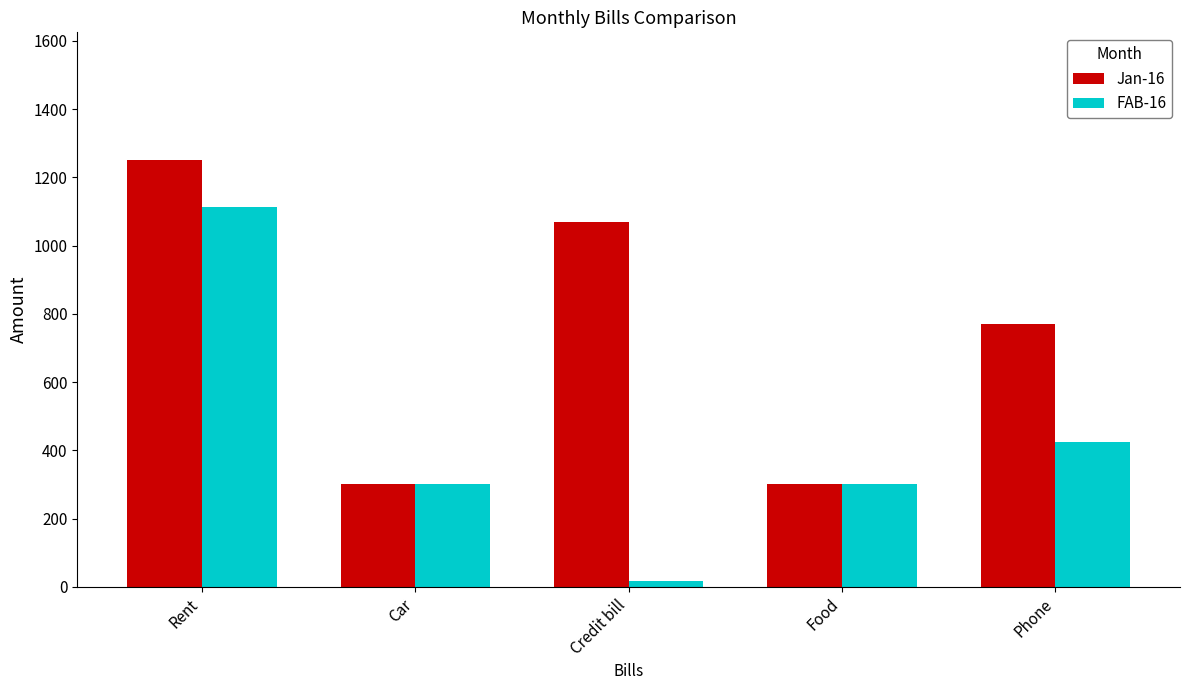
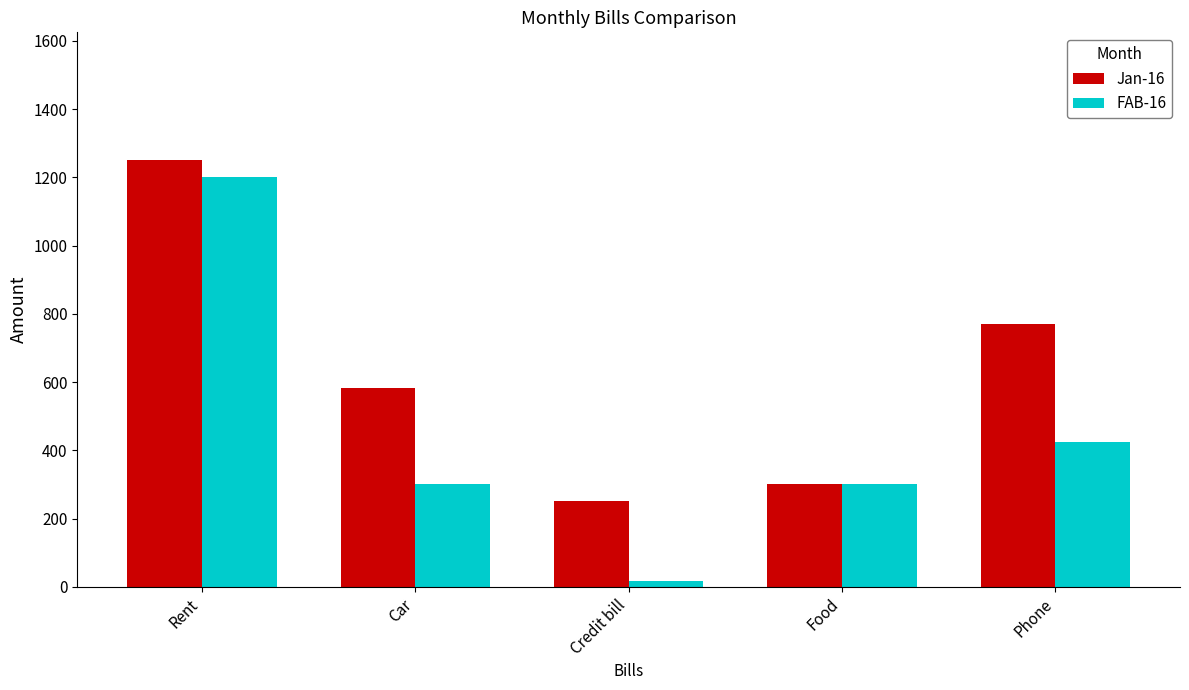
  {
    "Jan-16": {
      "Rent": 1250,
-     "Car": 300,
-     "Credit bill": 1070,
+     "Car": 580,
+     "Credit bill": 250,
      "Food": 300,
      "Phone": 770
    },
    "FAB-16": {
-     "Rent": 1110,
+     "Rent": 1200,
      "Car": 300,
      "Credit bill": 20,
      "Food": 300,
      "Phone": 430
    }
  }
